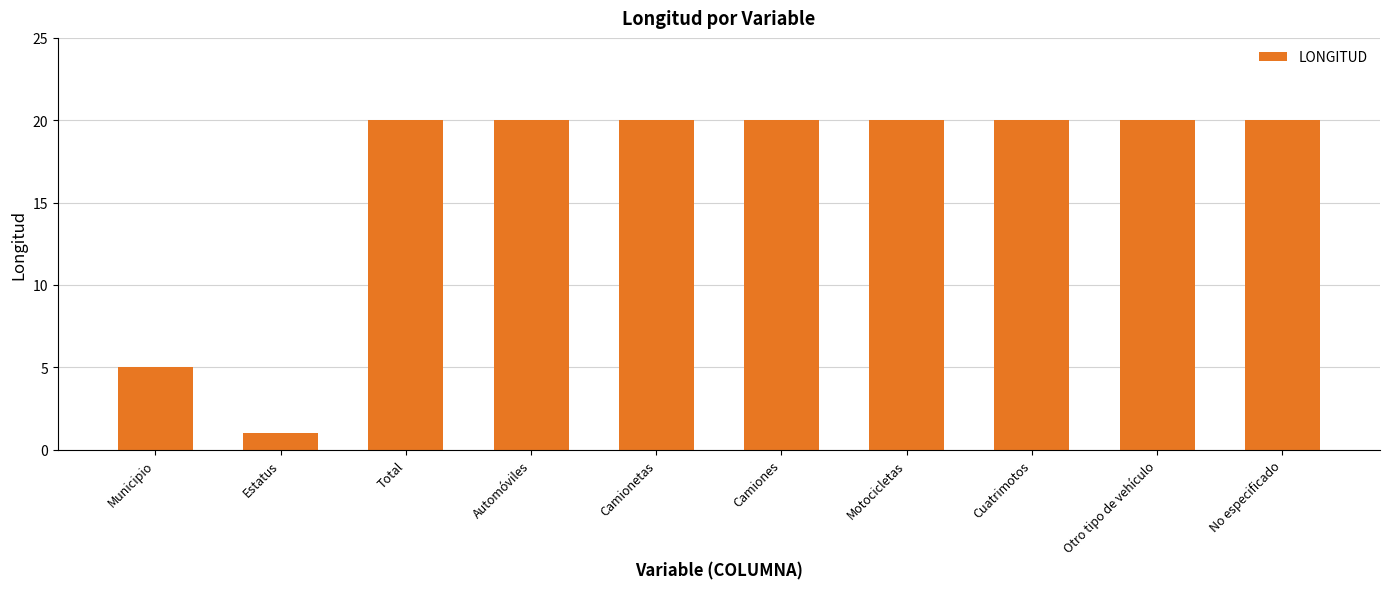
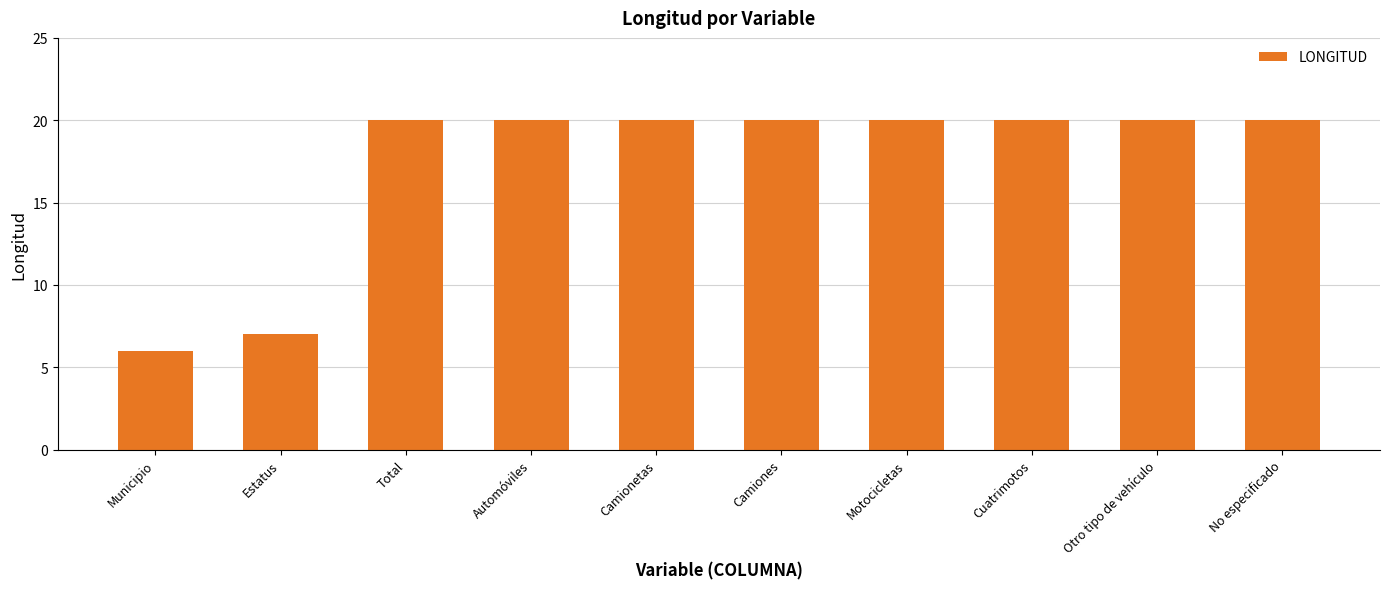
  {
-   "Municipio": 5,
-   "Estatus": 1,
+   "Municipio": 6,
+   "Estatus": 7,
    "Total": 20,
    "Automóviles": 20,
    "Camionetas": 20,
    "Camiones": 20,
    "Motocicletas": 20,
    "Cuatrimotos": 20,
    "Otro tipo de vehículo": 20,
    "No especificado": 20
  }
